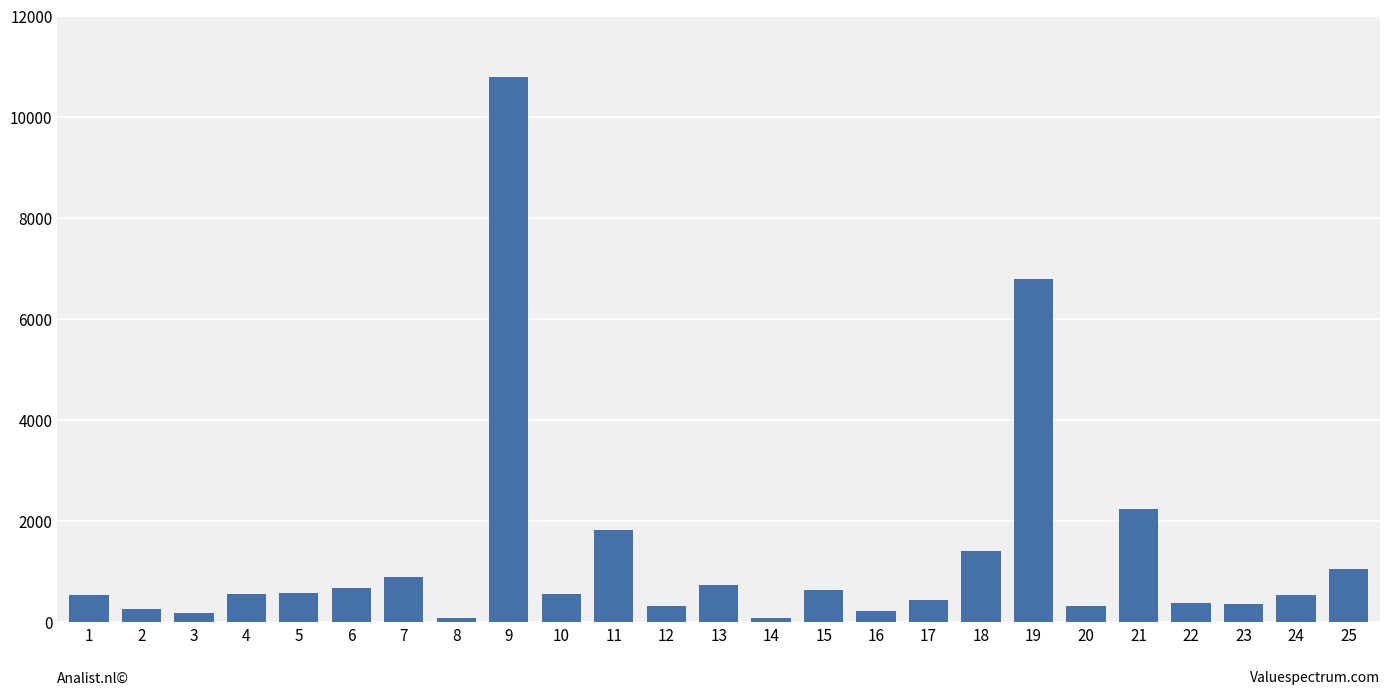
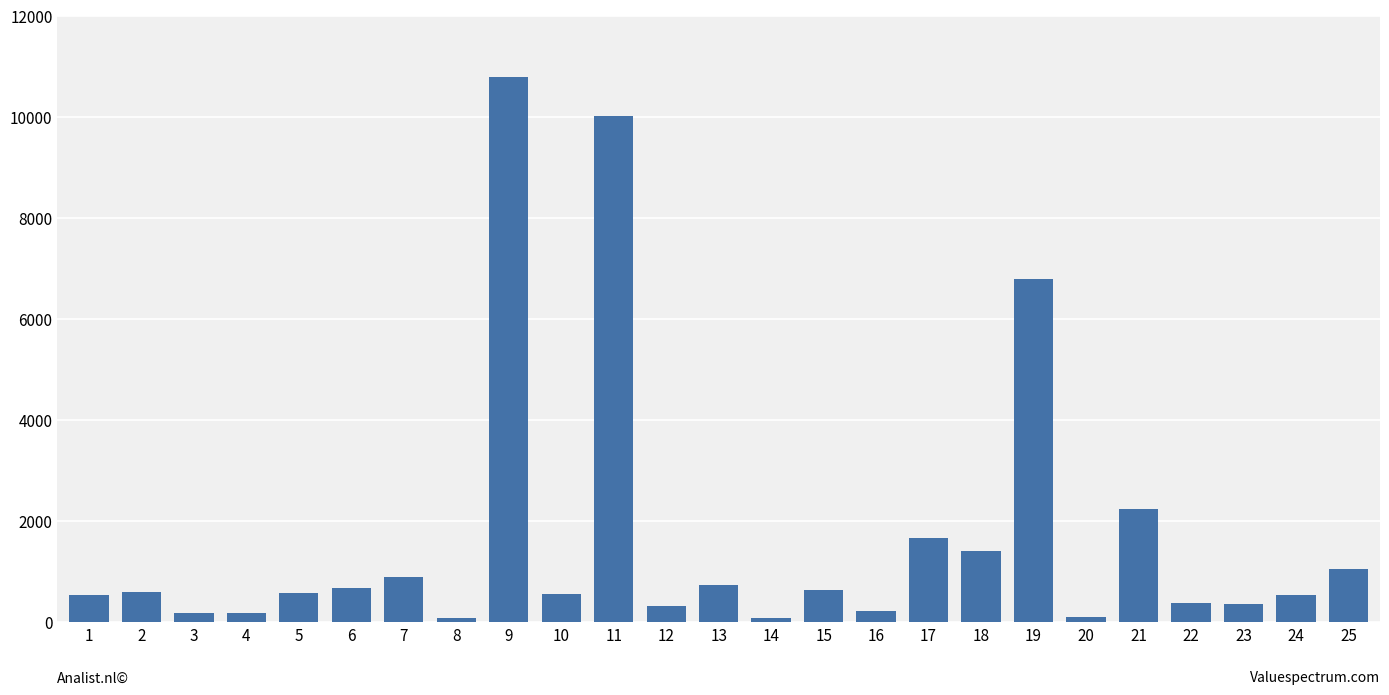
  {
    "1": 600,
-   "2": 300,
+   "2": 600,
    "3": 200,
-   "4": 600,
+   "4": 200,
    "5": 600,
    "6": 700,
    "7": 900,
    "8": 100,
    "9": 10800,
    "10": 600,
-   "11": 1800,
+   "11": 10000,
    "12": 300,
    "13": 700,
    "14": 100,
    "15": 600,
    "16": 200,
-   "17": 500,
+   "17": 1700,
    "18": 1400,
    "19": 6800,
-   "20": 300,
+   "20": 100,
    "21": 2300,
    "22": 400,
    "23": 400,
    "24": 500,
    "25": 1100
  }
